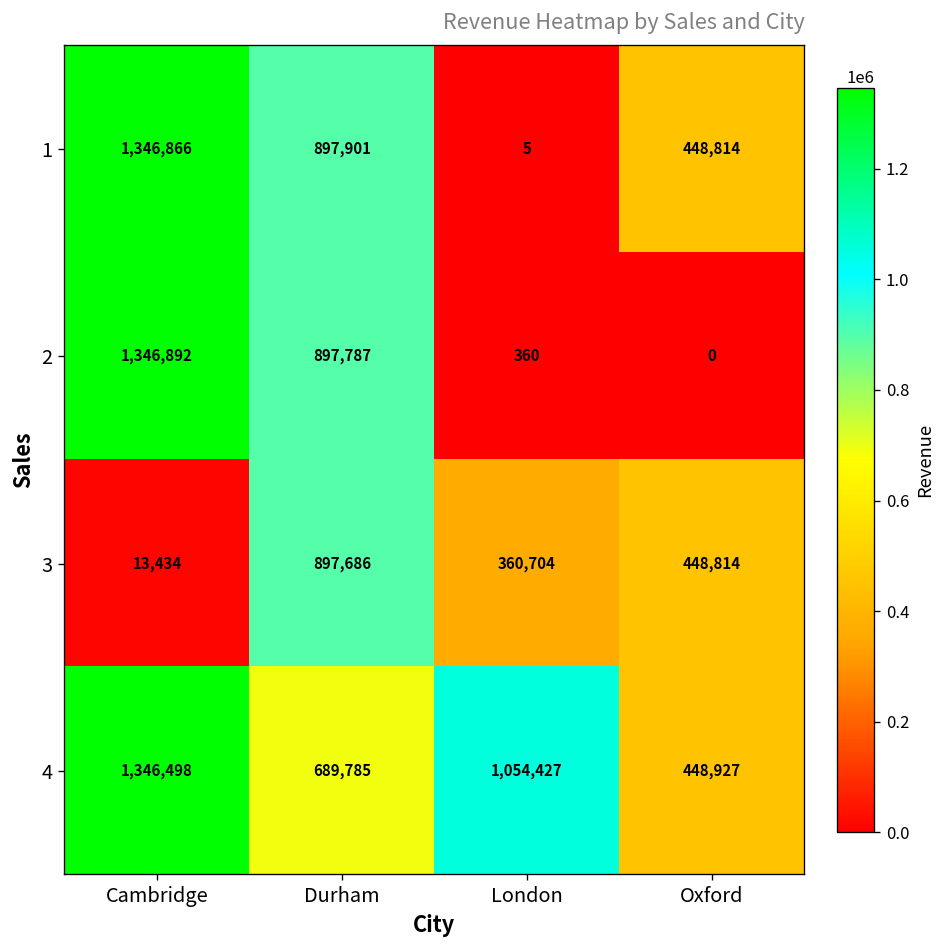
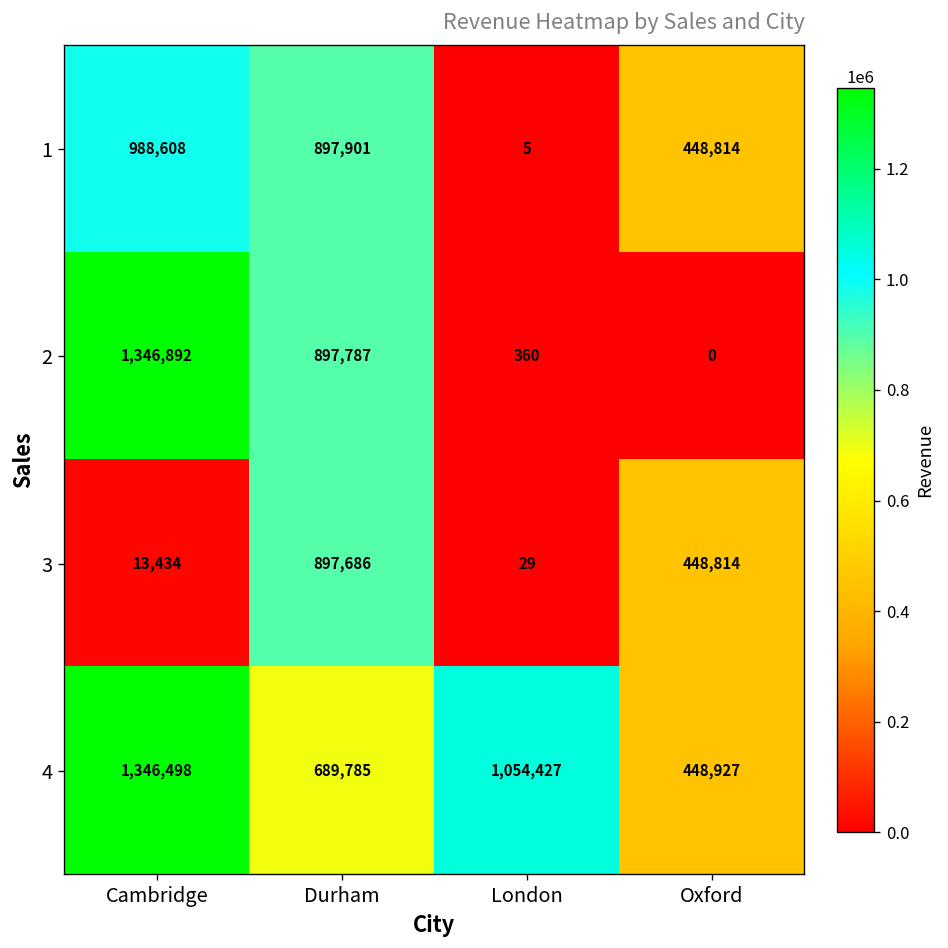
  {
    "1": {
-     "Cambridge": "1,346,866",
+     "Cambridge": "988,608",
      "Durham": "897,901",
      "London": "5",
      "Oxford": "448,814"
    },
    "2": {
      "Cambridge": "1,346,892",
      "Durham": "897,787",
      "London": "360",
      "Oxford": "0"
    },
    "3": {
      "Cambridge": "13,434",
      "Durham": "897,686",
-     "London": "360,704",
+     "London": "29",
      "Oxford": "448,814"
    },
    "4": {
      "Cambridge": "1,346,498",
      "Durham": "689,785",
      "London": "1,054,427",
      "Oxford": "448,927"
    }
  }
